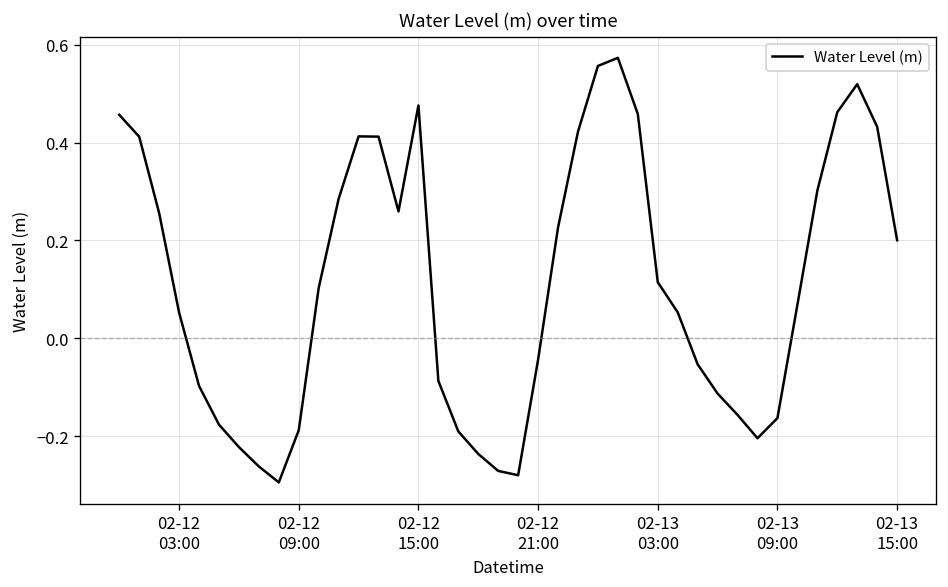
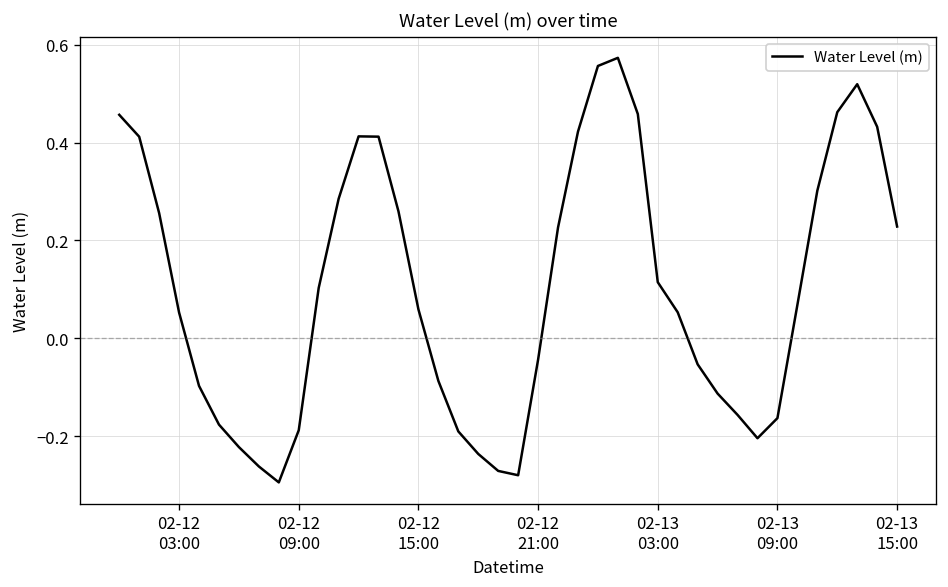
  {
    "02-12 03:00": 0.05,
    "02-12 09:00": -0.19,
-   "02-12 15:00": 0.48,
+   "02-12 15:00": 0.06,
    "02-12 21:00": -0.04,
    "02-13 03:00": 0.11,
    "02-13 09:00": -0.16,
-   "02-13 15:00": 0.20
+   "02-13 15:00": 0.23
  }
